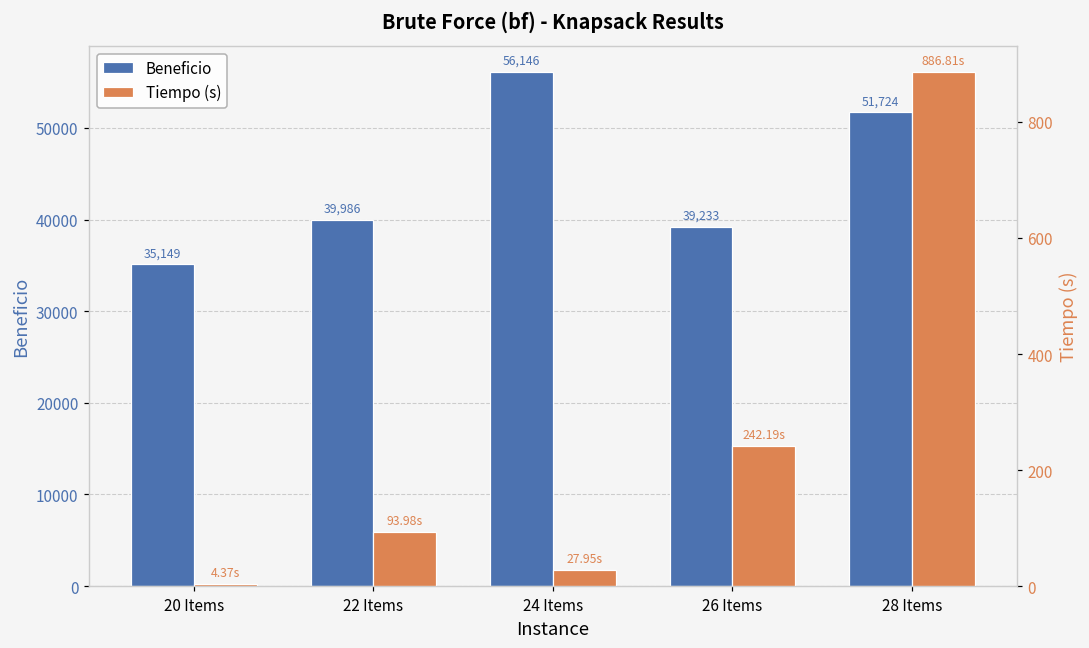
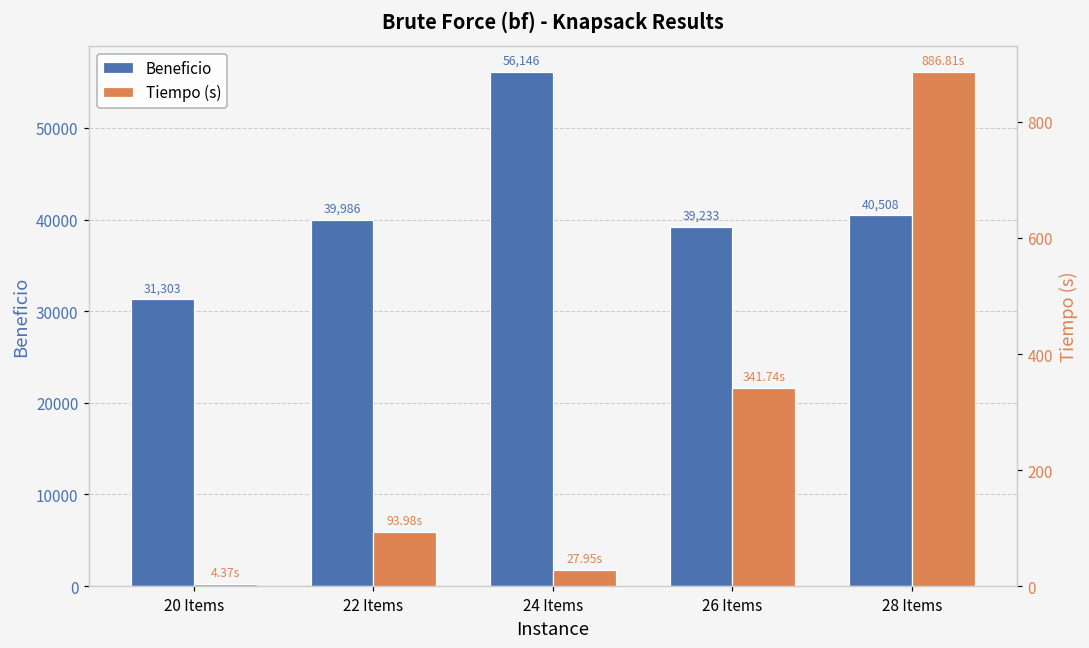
  {
    "Beneficio": {
-     "20 Items": "35,149",
+     "20 Items": "31,303",
      "22 Items": "39,986",
      "24 Items": "56,146",
      "26 Items": "39,233",
-     "28 Items": "51,724"
+     "28 Items": "40,508"
    },
    "Tiempo (s)": {
      "20 Items": "4.37s",
      "22 Items": "93.98s",
      "24 Items": "27.95s",
-     "26 Items": "242.19s",
+     "26 Items": "341.74s",
      "28 Items": "886.81s"
    }
  }
